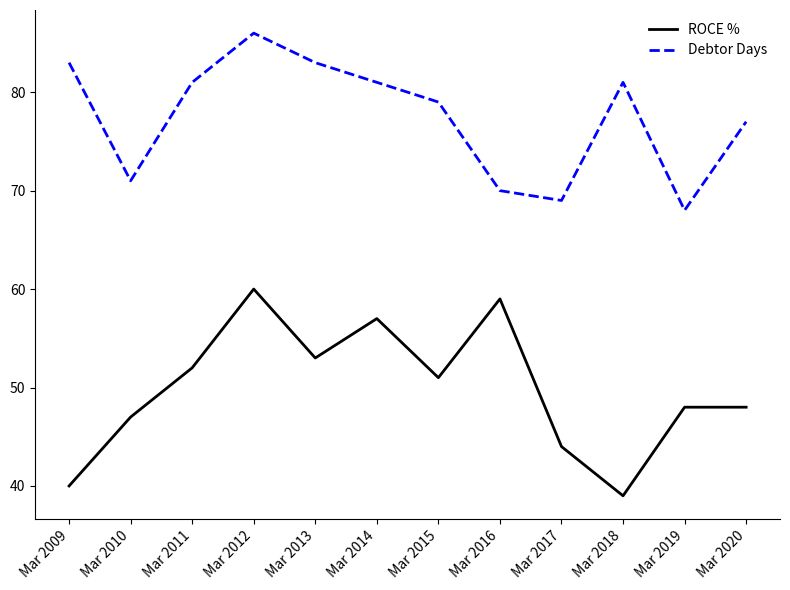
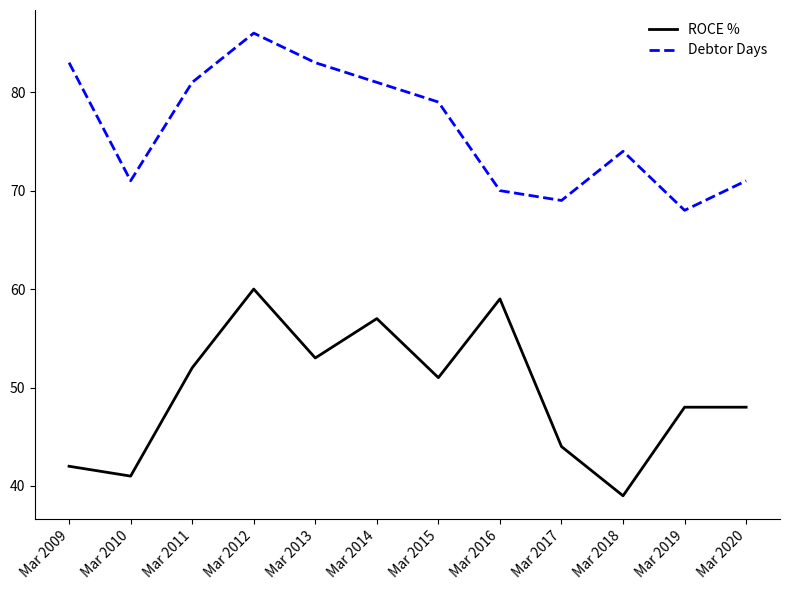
  {
    "ROCE %": {
-     "Mar 2009": 40,
-     "Mar 2010": 47,
+     "Mar 2009": 42,
+     "Mar 2010": 41,
      "Mar 2011": 52,
      "Mar 2012": 60,
      "Mar 2013": 53,
      "Mar 2014": 57,
      "Mar 2015": 51,
      "Mar 2016": 59,
      "Mar 2017": 44,
      "Mar 2018": 39,
      "Mar 2019": 48,
      "Mar 2020": 48
    },
    "Debtor Days": {
      "Mar 2009": 83,
      "Mar 2010": 71,
      "Mar 2011": 81,
      "Mar 2012": 86,
      "Mar 2013": 83,
      "Mar 2014": 81,
      "Mar 2015": 79,
      "Mar 2016": 70,
      "Mar 2017": 69,
-     "Mar 2018": 81,
+     "Mar 2018": 74,
      "Mar 2019": 68,
-     "Mar 2020": 77
+     "Mar 2020": 71
    }
  }
